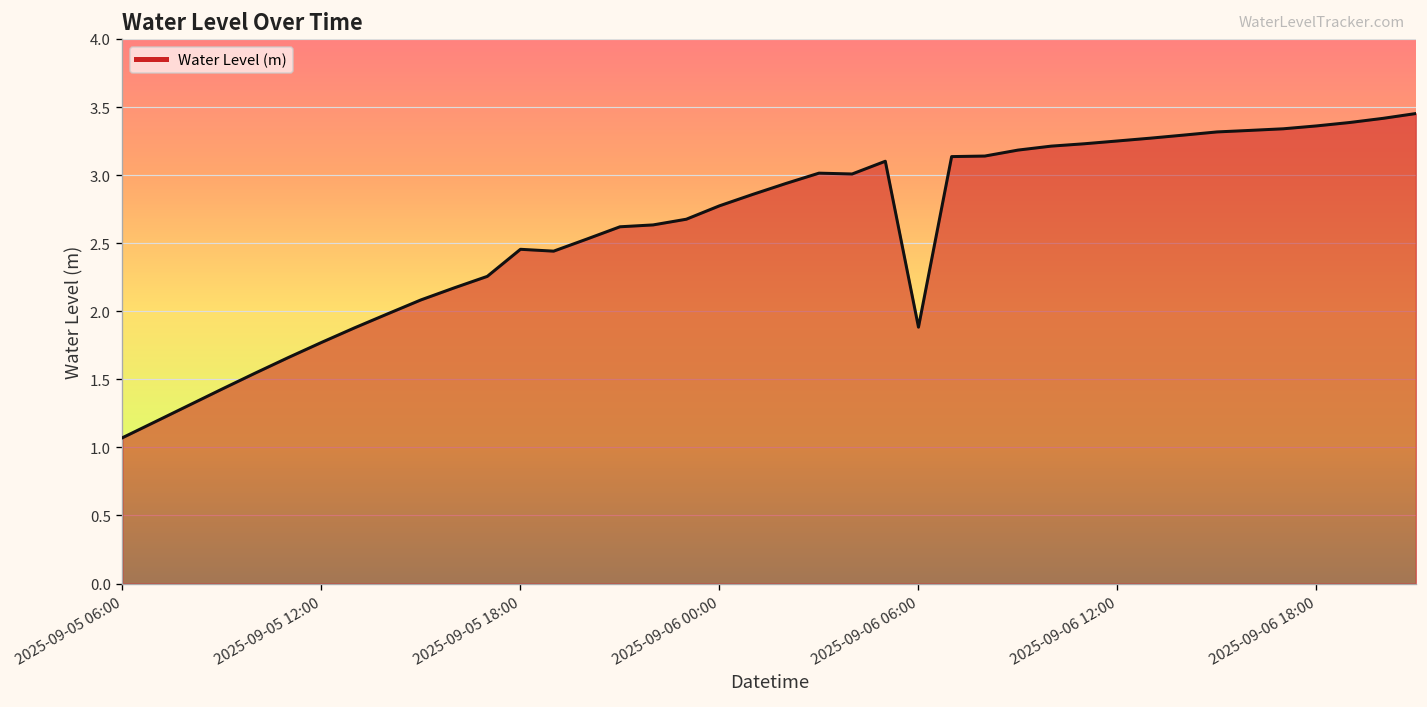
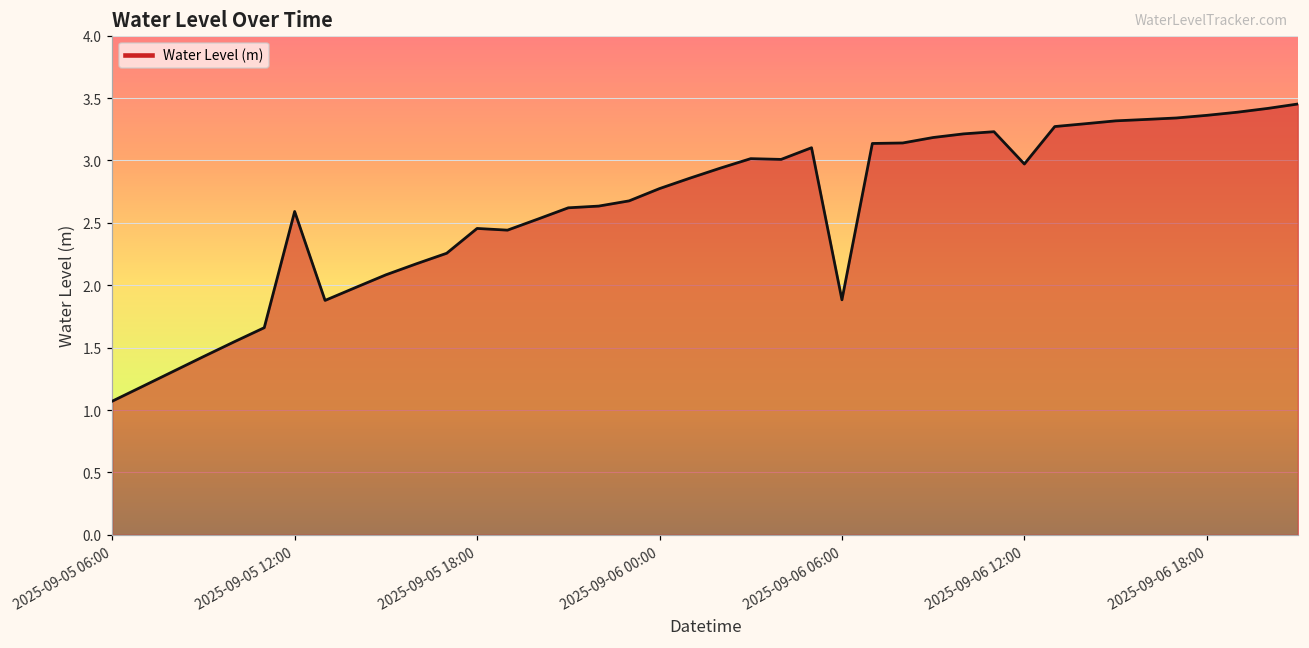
  {
    "2025-09-05 06:00": 1.07,
-   "2025-09-05 12:00": 1.77,
+   "2025-09-05 12:00": 2.59,
    "2025-09-05 18:00": 2.46,
    "2025-09-06 00:00": 2.77,
    "2025-09-06 06:00": 1.88,
-   "2025-09-06 12:00": 3.25,
+   "2025-09-06 12:00": 2.97,
    "2025-09-06 18:00": 3.36
  }
